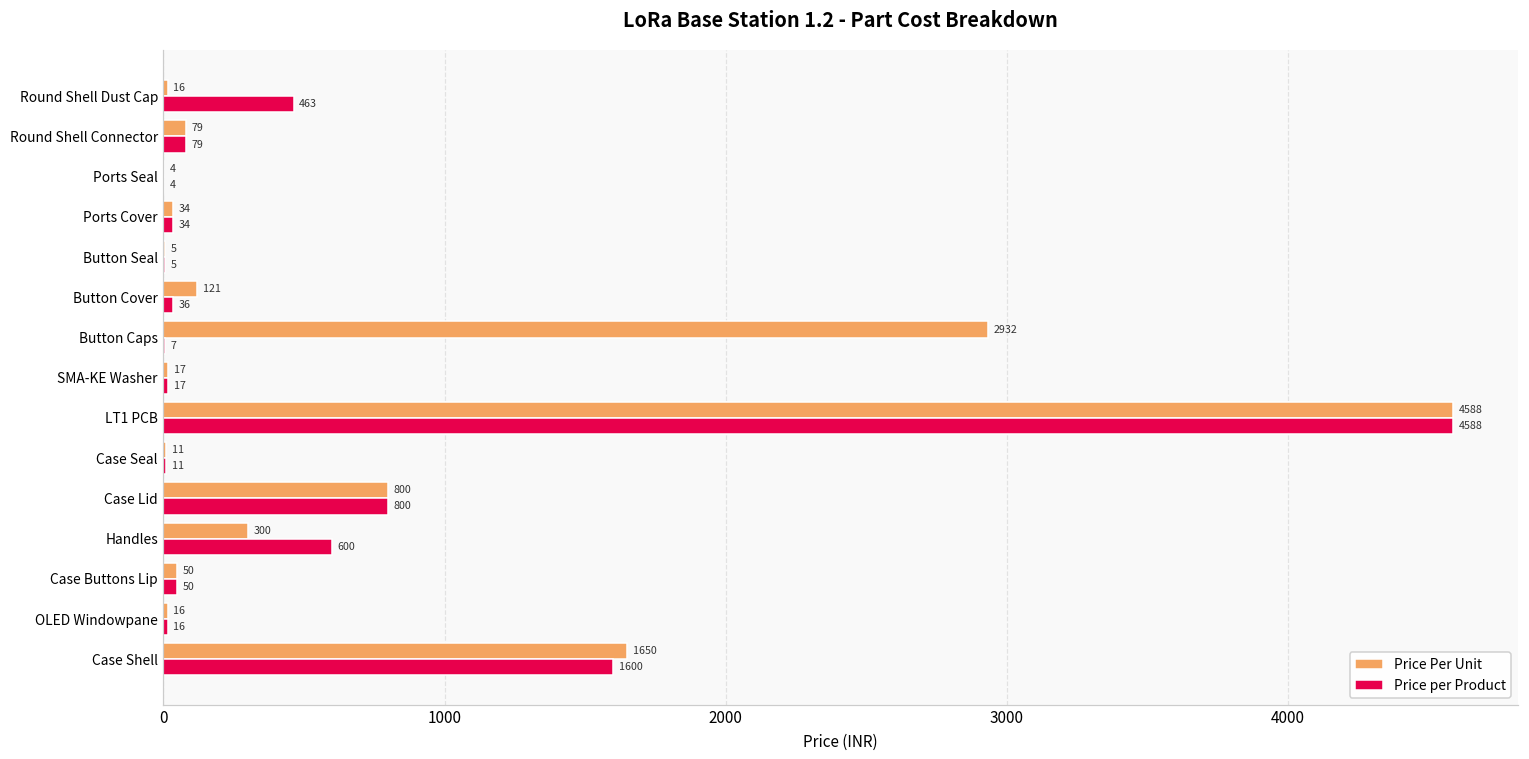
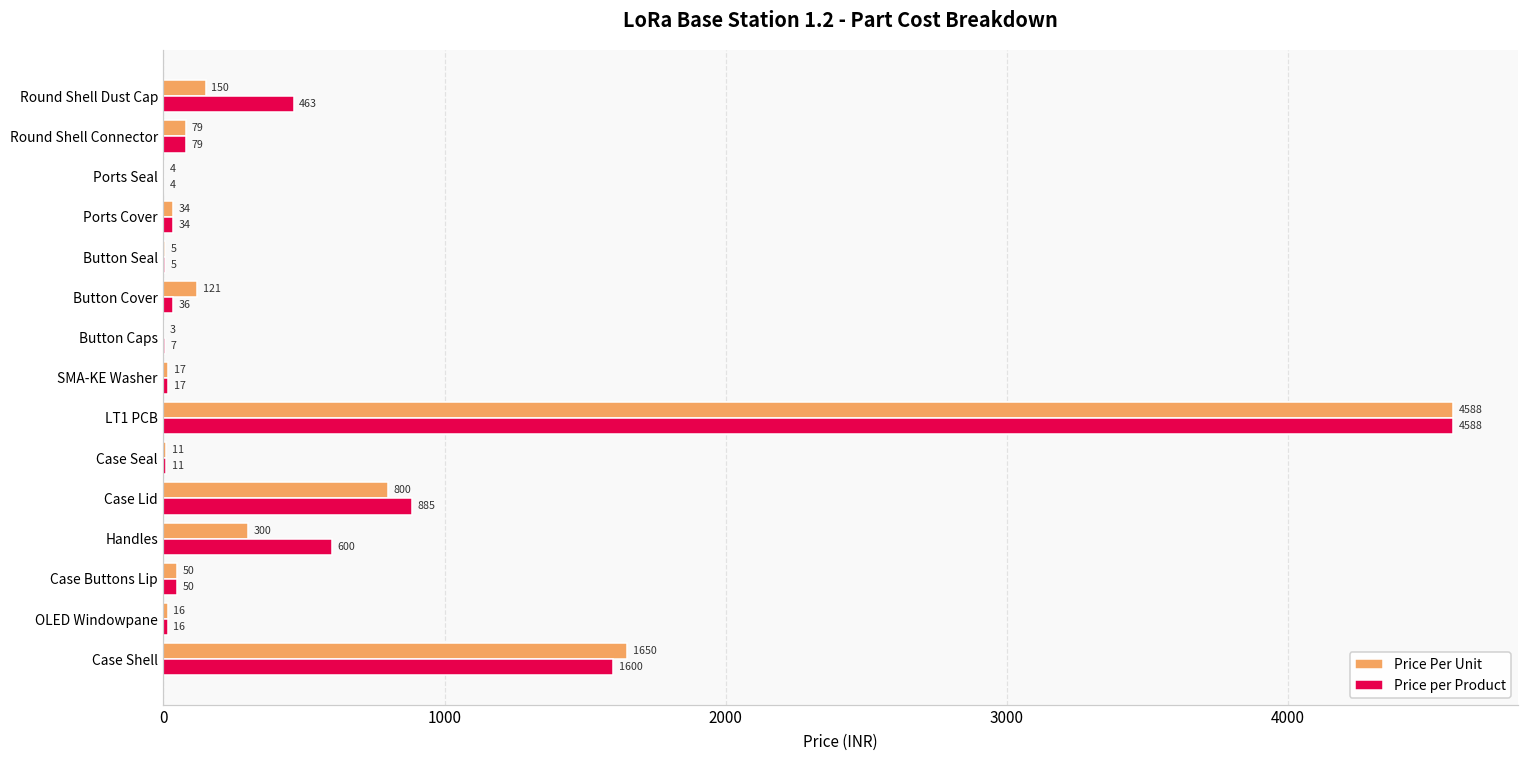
  {
    "Price Per Unit": {
-     "Round Shell Dust Cap": 16,
+     "Round Shell Dust Cap": 150,
      "Round Shell Connector": 79,
      "Ports Seal": 4,
      "Ports Cover": 34,
      "Button Seal": 5,
      "Button Cover": 121,
-     "Button Caps": 2932,
+     "Button Caps": 3,
      "SMA-KE Washer": 17,
      "LT1 PCB": 4588,
      "Case Seal": 11,
      "Case Lid": 800,
      "Handles": 300,
      "Case Buttons Lip": 50,
      "OLED Windowpane": 16,
      "Case Shell": 1650
    },
    "Price per Product": {
      "Round Shell Dust Cap": 463,
      "Round Shell Connector": 79,
      "Ports Seal": 4,
      "Ports Cover": 34,
      "Button Seal": 5,
      "Button Cover": 36,
      "Button Caps": 7,
      "SMA-KE Washer": 17,
      "LT1 PCB": 4588,
      "Case Seal": 11,
-     "Case Lid": 800,
+     "Case Lid": 885,
      "Handles": 600,
      "Case Buttons Lip": 50,
      "OLED Windowpane": 16,
      "Case Shell": 1600
    }
  }
